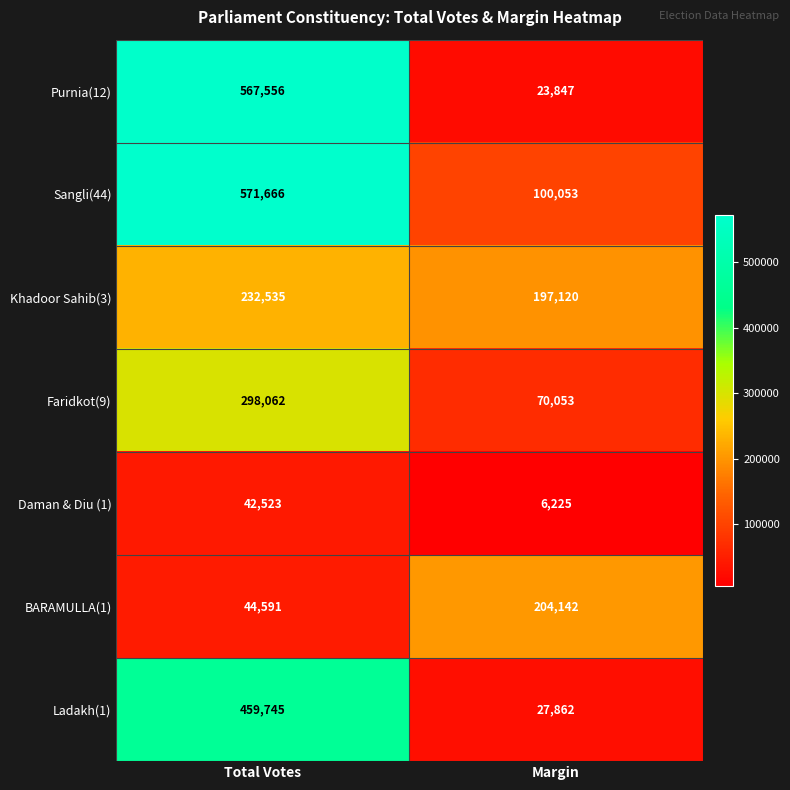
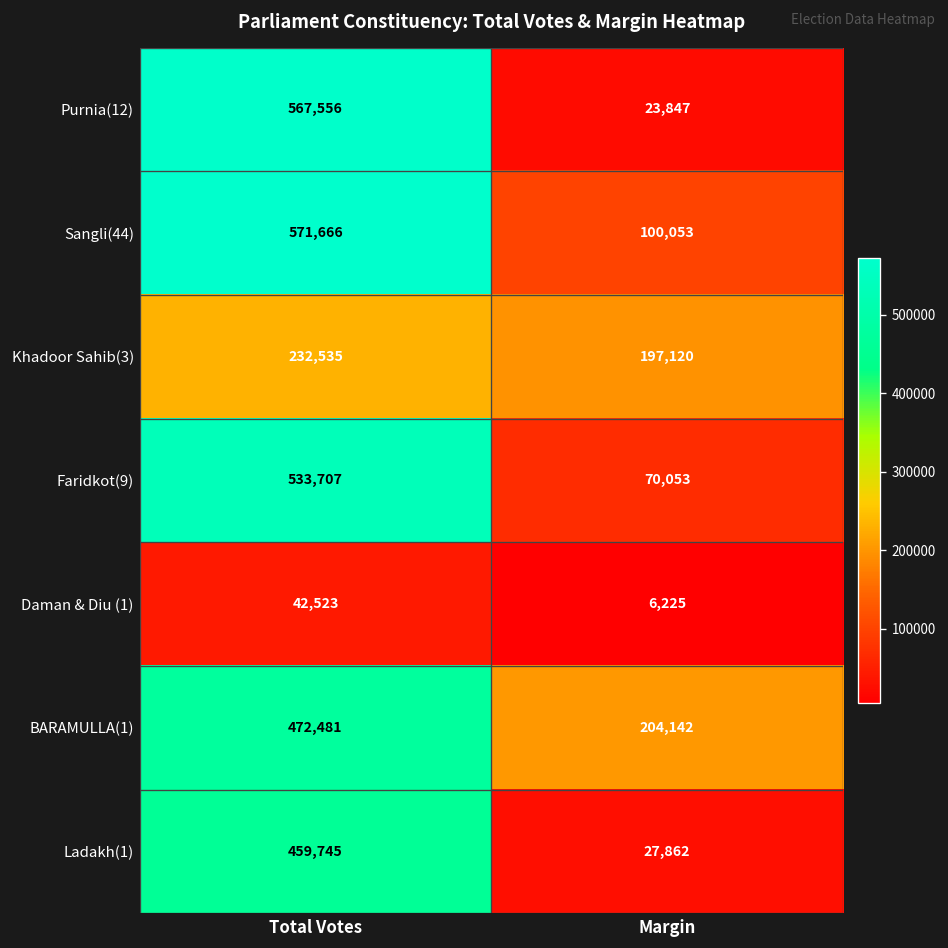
  {
    "Purnia(12)": {
      "Total Votes": "567,556",
      "Margin": "23,847"
    },
    "Sangli(44)": {
      "Total Votes": "571,666",
      "Margin": "100,053"
    },
    "Khadoor Sahib(3)": {
      "Total Votes": "232,535",
      "Margin": "197,120"
    },
    "Faridkot(9)": {
-     "Total Votes": "298,062",
+     "Total Votes": "533,707",
      "Margin": "70,053"
    },
    "Daman & Diu (1)": {
      "Total Votes": "42,523",
      "Margin": "6,225"
    },
    "BARAMULLA(1)": {
-     "Total Votes": "44,591",
+     "Total Votes": "472,481",
      "Margin": "204,142"
    },
    "Ladakh(1)": {
      "Total Votes": "459,745",
      "Margin": "27,862"
    }
  }
